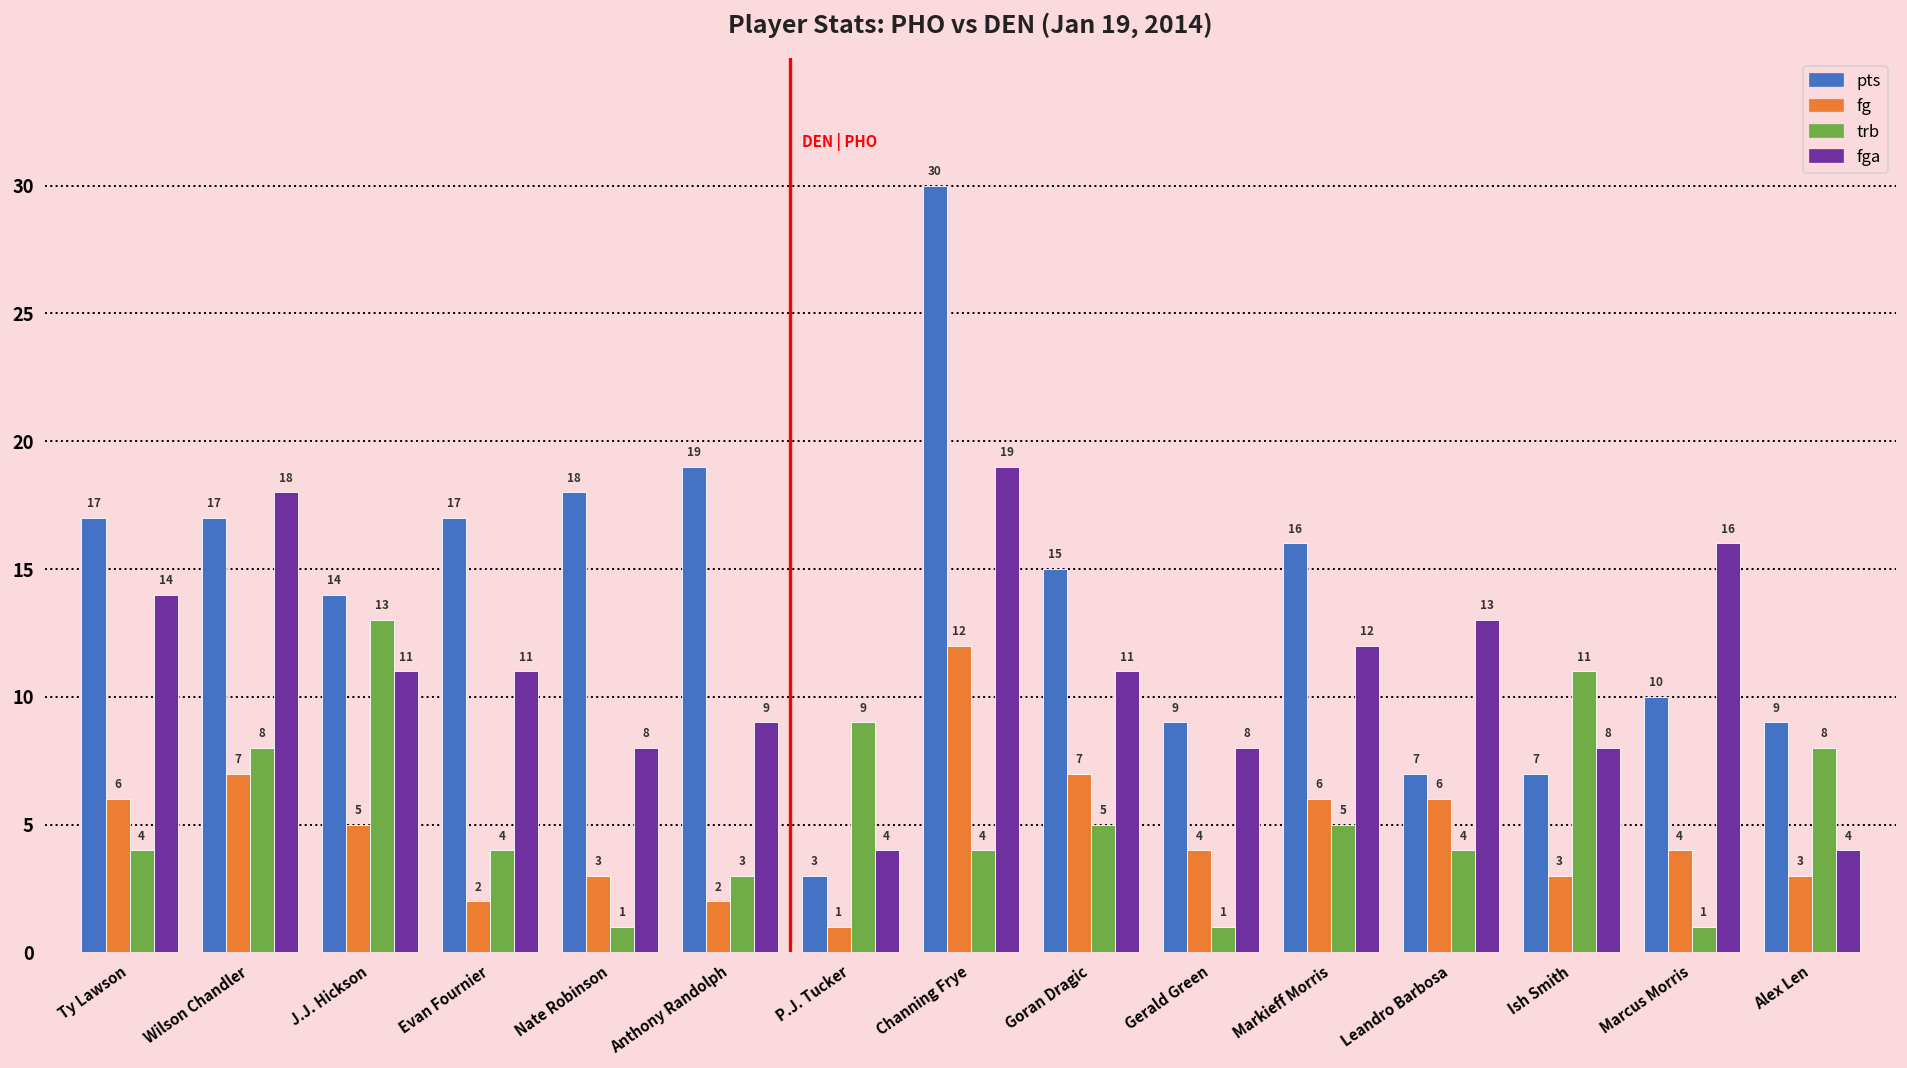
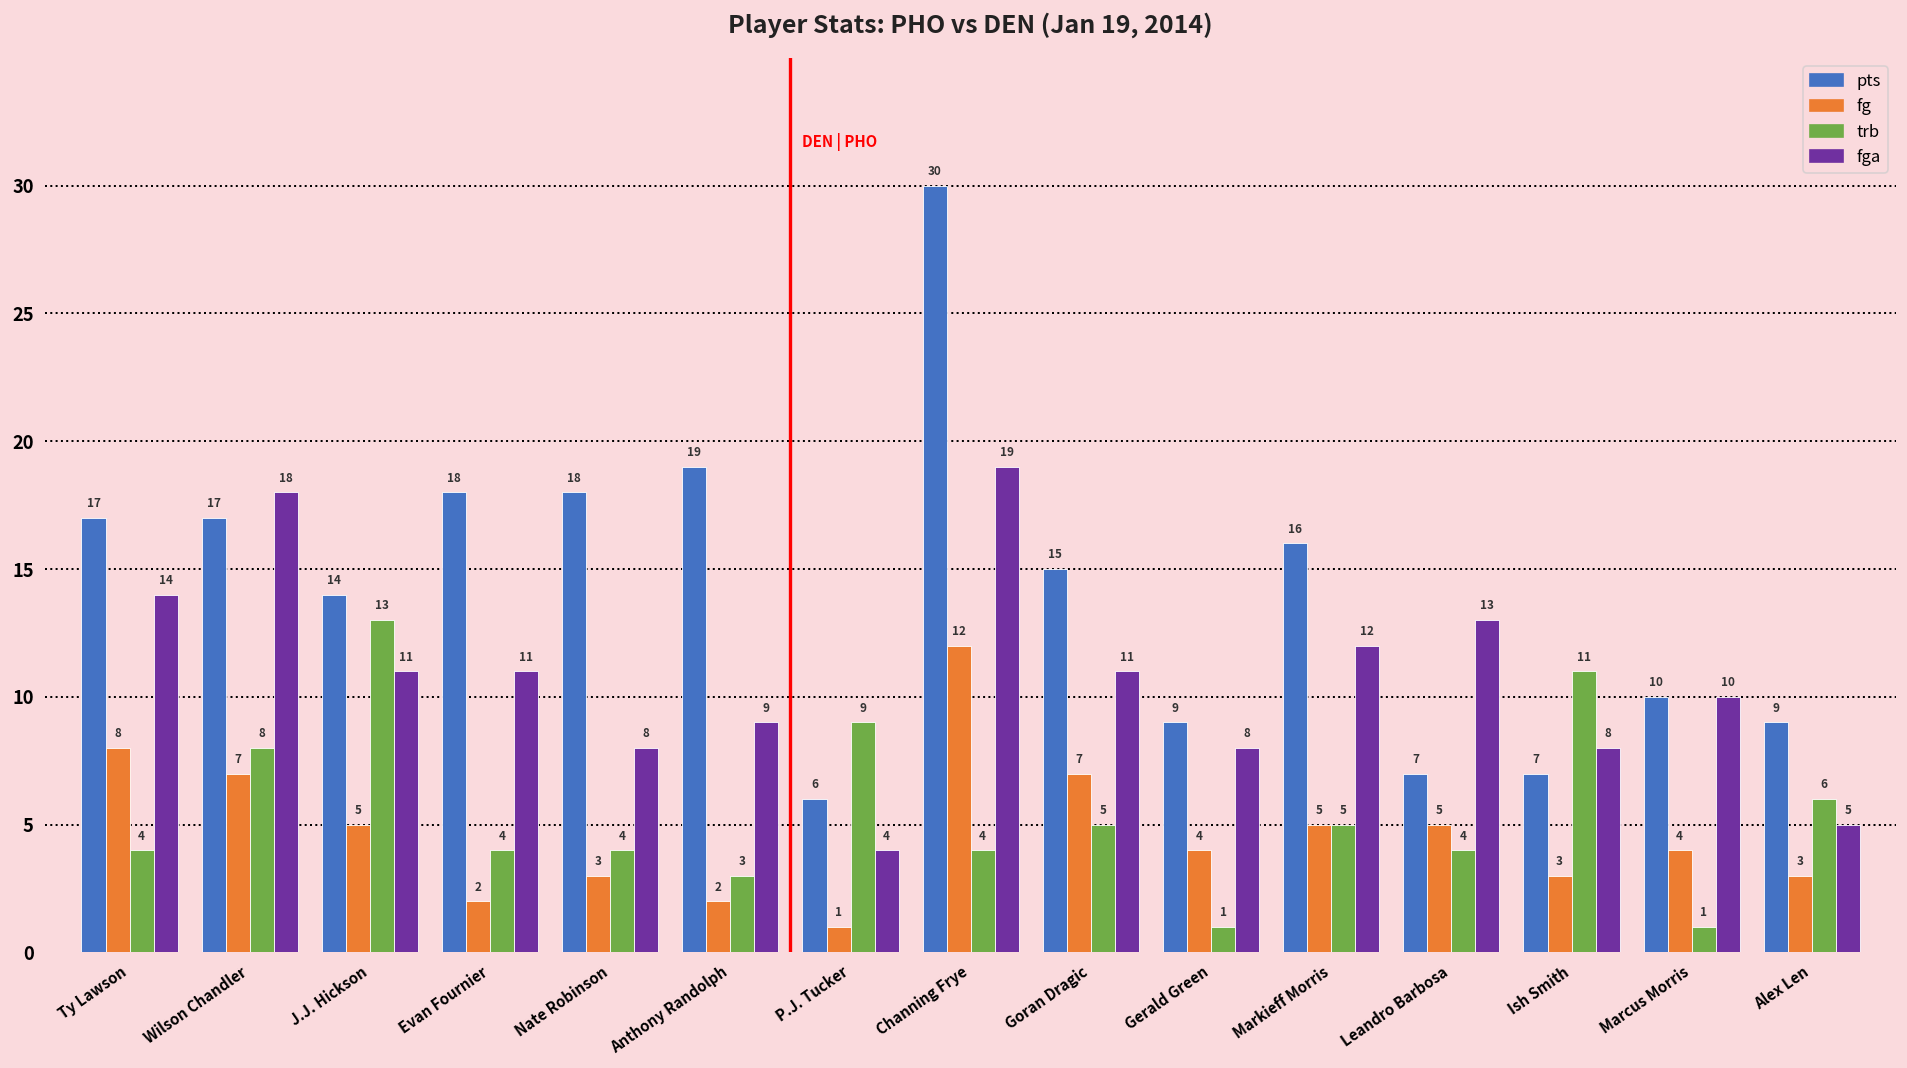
  {
    "pts": {
      "Ty Lawson": 17,
      "Wilson Chandler": 17,
      "J.J. Hickson": 14,
-     "Evan Fournier": 17,
+     "Evan Fournier": 18,
      "Nate Robinson": 18,
      "Anthony Randolph": 19,
-     "P.J. Tucker": 3,
+     "P.J. Tucker": 6,
      "Channing Frye": 30,
      "Goran Dragic": 15,
      "Gerald Green": 9,
      "Markieff Morris": 16,
      "Leandro Barbosa": 7,
      "Ish Smith": 7,
      "Marcus Morris": 10,
      "Alex Len": 9
    },
    "fg": {
-     "Ty Lawson": 6,
+     "Ty Lawson": 8,
      "Wilson Chandler": 7,
      "J.J. Hickson": 5,
      "Evan Fournier": 2,
      "Nate Robinson": 3,
      "Anthony Randolph": 2,
      "P.J. Tucker": 1,
      "Channing Frye": 12,
      "Goran Dragic": 7,
      "Gerald Green": 4,
-     "Markieff Morris": 6,
-     "Leandro Barbosa": 6,
+     "Markieff Morris": 5,
+     "Leandro Barbosa": 5,
      "Ish Smith": 3,
      "Marcus Morris": 4,
      "Alex Len": 3
    },
    "trb": {
      "Ty Lawson": 4,
      "Wilson Chandler": 8,
      "J.J. Hickson": 13,
      "Evan Fournier": 4,
-     "Nate Robinson": 1,
+     "Nate Robinson": 4,
      "Anthony Randolph": 3,
      "P.J. Tucker": 9,
      "Channing Frye": 4,
      "Goran Dragic": 5,
      "Gerald Green": 1,
      "Markieff Morris": 5,
      "Leandro Barbosa": 4,
      "Ish Smith": 11,
      "Marcus Morris": 1,
-     "Alex Len": 8
+     "Alex Len": 6
    },
    "fga": {
      "Ty Lawson": 14,
      "Wilson Chandler": 18,
      "J.J. Hickson": 11,
      "Evan Fournier": 11,
      "Nate Robinson": 8,
      "Anthony Randolph": 9,
      "P.J. Tucker": 4,
      "Channing Frye": 19,
      "Goran Dragic": 11,
      "Gerald Green": 8,
      "Markieff Morris": 12,
      "Leandro Barbosa": 13,
      "Ish Smith": 8,
-     "Marcus Morris": 16,
-     "Alex Len": 4
+     "Marcus Morris": 10,
+     "Alex Len": 5
    }
  }
